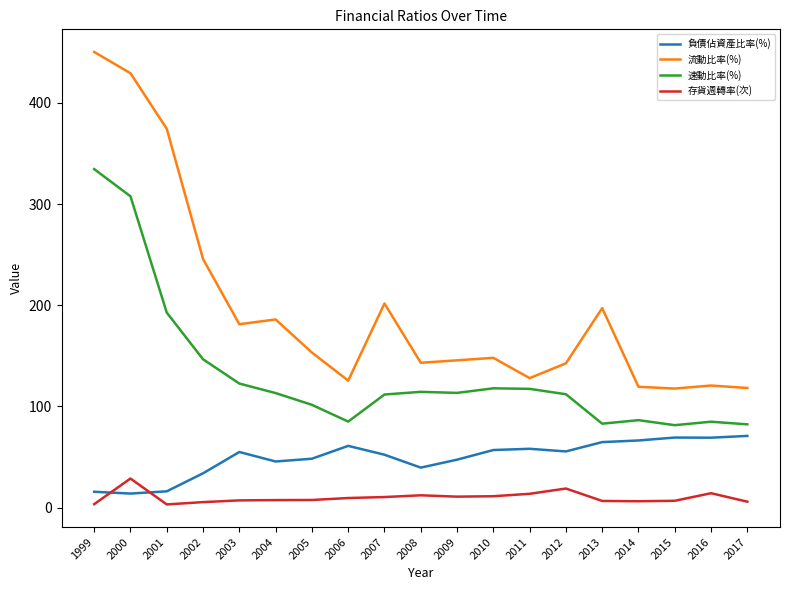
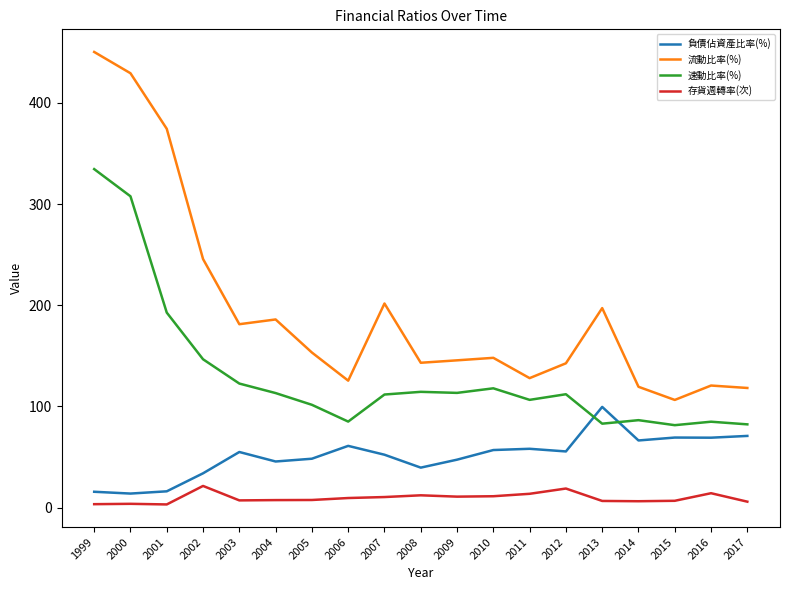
  {
    "負債佔資產比率(%)": {
      "1999": 16,
      "2000": 14,
      "2001": 16,
      "2002": 34,
      "2003": 55,
      "2004": 46,
      "2005": 48,
      "2006": 61,
      "2007": 52,
      "2008": 39,
      "2009": 47,
      "2010": 57,
      "2011": 58,
      "2012": 55,
-     "2013": 65,
+     "2013": 100,
      "2014": 66,
      "2015": 69,
      "2016": 69,
      "2017": 71
    },
    "流動比率(%)": {
      "1999": 450,
      "2000": 429,
      "2001": 374,
      "2002": 246,
      "2003": 181,
      "2004": 186,
      "2005": 153,
      "2006": 125,
      "2007": 202,
      "2008": 143,
      "2009": 146,
      "2010": 148,
      "2011": 128,
      "2012": 143,
      "2013": 197,
      "2014": 119,
-     "2015": 118,
+     "2015": 106,
      "2016": 121,
      "2017": 118
    },
    "速動比率(%)": {
      "1999": 335,
      "2000": 308,
      "2001": 193,
      "2002": 147,
      "2003": 123,
      "2004": 113,
      "2005": 102,
      "2006": 85,
      "2007": 112,
      "2008": 114,
      "2009": 113,
      "2010": 118,
-     "2011": 117,
+     "2011": 106,
      "2012": 112,
      "2013": 83,
      "2014": 86,
      "2015": 81,
      "2016": 85,
      "2017": 82
    },
    "存貨週轉率(次)": {
      "1999": 3,
-     "2000": 29,
+     "2000": 4,
      "2001": 3,
-     "2002": 5,
+     "2002": 21,
      "2003": 7,
      "2004": 7,
      "2005": 7,
      "2006": 9,
      "2007": 10,
      "2008": 12,
      "2009": 11,
      "2010": 11,
      "2011": 14,
      "2012": 19,
      "2013": 7,
      "2014": 6,
      "2015": 7,
      "2016": 14,
      "2017": 6
    }
  }
